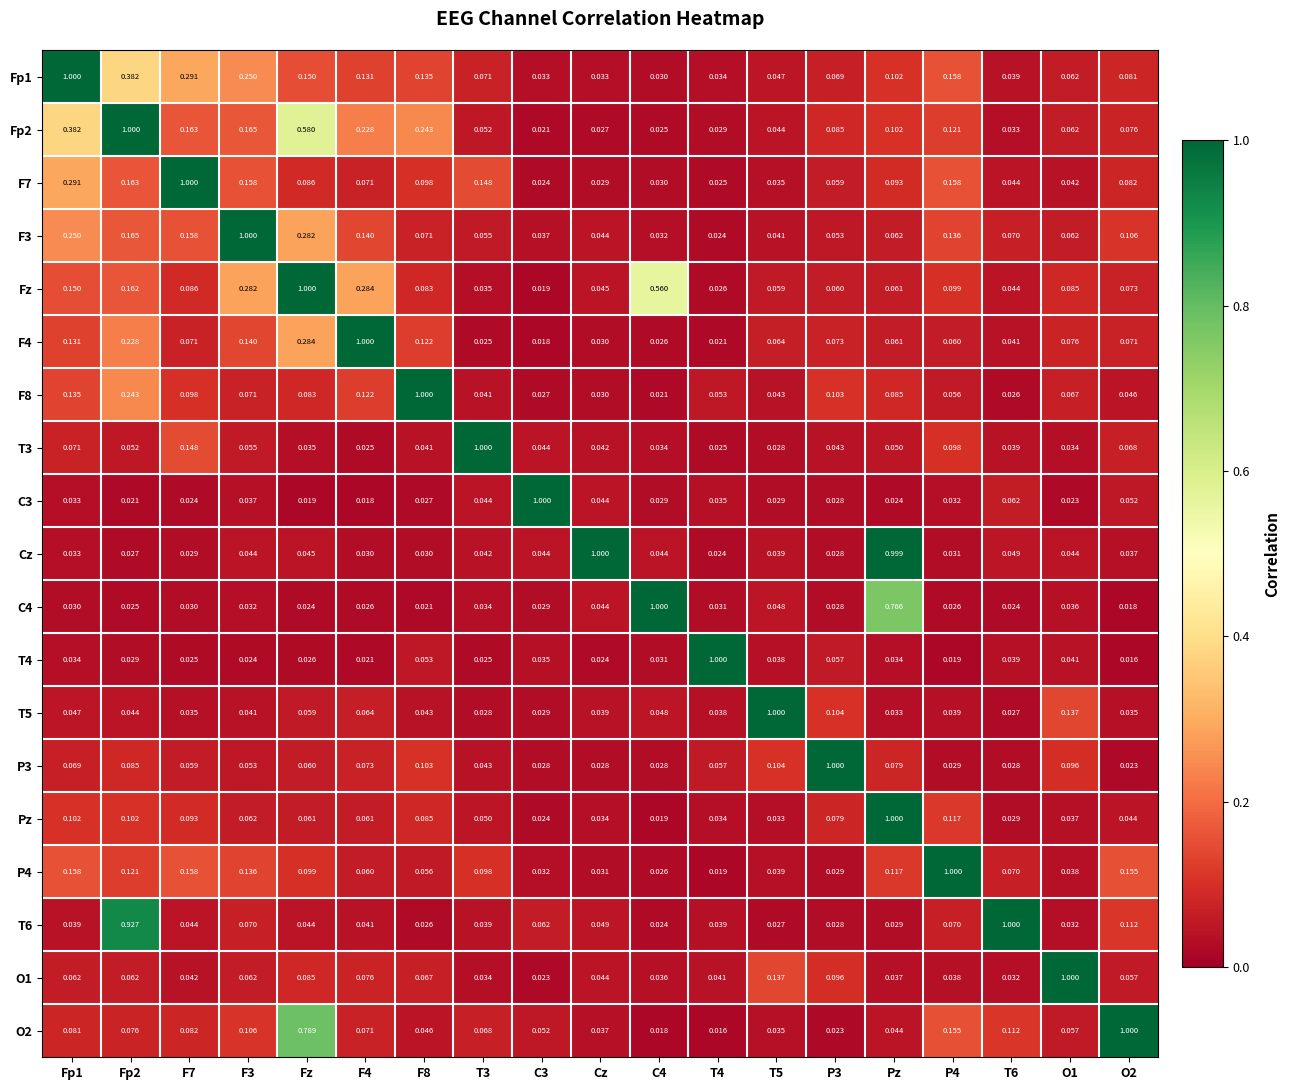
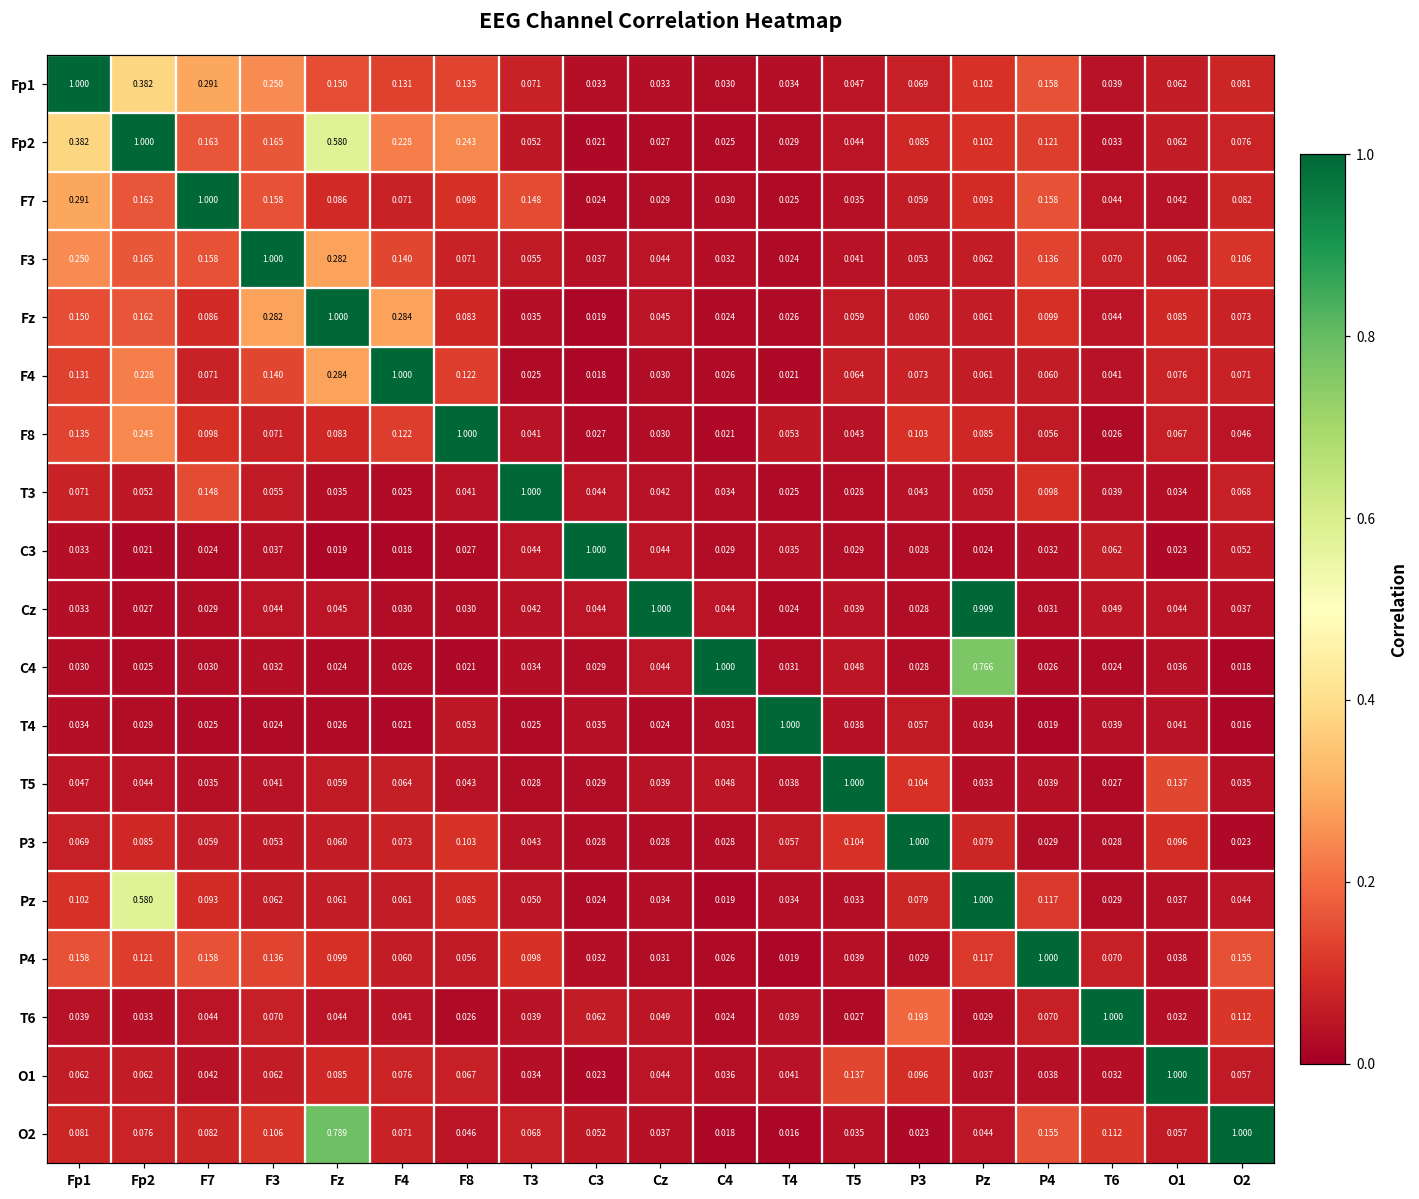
  {
    "Fz": {
      "Fp1": 0.150,
      "Fp2": 0.162,
      "F7": 0.086,
      "F3": 0.282,
      "Fz": 1.000,
      "F4": 0.284,
      "F8": 0.083,
      "T3": 0.035,
      "C3": 0.019,
      "Cz": 0.045,
-     "C4": 0.560,
+     "C4": 0.024,
      "T4": 0.026,
      "T5": 0.059,
      "P3": 0.060,
      "Pz": 0.061,
      "P4": 0.099,
      "T6": 0.044,
      "O1": 0.085,
      "O2": 0.073
    },
    "Pz": {
      "Fp1": 0.102,
-     "Fp2": 0.102,
+     "Fp2": 0.580,
      "F7": 0.093,
      "F3": 0.062,
      "Fz": 0.061,
      "F4": 0.061,
      "F8": 0.085,
      "T3": 0.050,
      "C3": 0.024,
      "Cz": 0.034,
      "C4": 0.019,
      "T4": 0.034,
      "T5": 0.033,
      "P3": 0.079,
      "Pz": 1.000,
      "P4": 0.117,
      "T6": 0.029,
      "O1": 0.037,
      "O2": 0.044
    },
    "T6": {
      "Fp1": 0.039,
-     "Fp2": 0.927,
+     "Fp2": 0.033,
      "F7": 0.044,
      "F3": 0.070,
      "Fz": 0.044,
      "F4": 0.041,
      "F8": 0.026,
      "T3": 0.039,
      "C3": 0.062,
      "Cz": 0.049,
      "C4": 0.024,
      "T4": 0.039,
      "T5": 0.027,
-     "P3": 0.028,
+     "P3": 0.193,
      "Pz": 0.029,
      "P4": 0.070,
      "T6": 1.000,
      "O1": 0.032,
      "O2": 0.112
    }
  }
